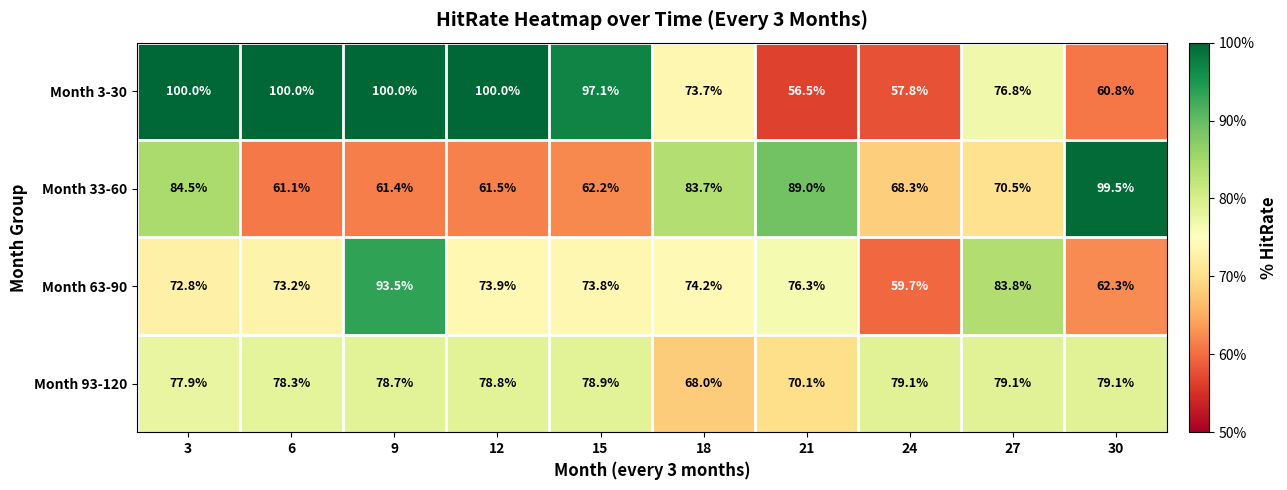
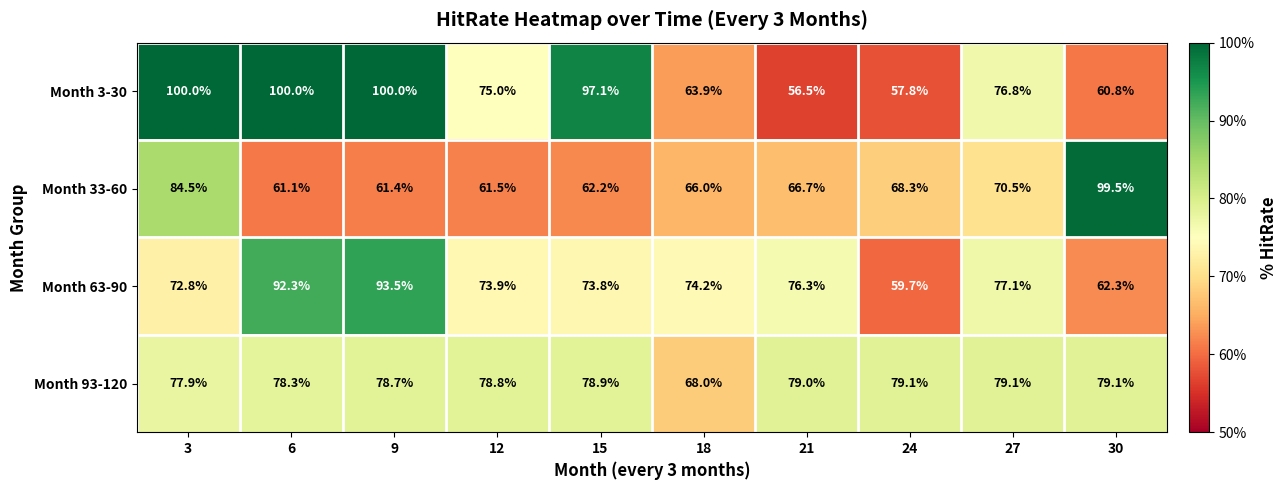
  {
    "Month 3-30": {
      "3": "100.0%",
      "6": "100.0%",
      "9": "100.0%",
-     "12": "100.0%",
+     "12": "75.0%",
      "15": "97.1%",
-     "18": "73.7%",
+     "18": "63.9%",
      "21": "56.5%",
      "24": "57.8%",
      "27": "76.8%",
      "30": "60.8%"
    },
    "Month 33-60": {
      "3": "84.5%",
      "6": "61.1%",
      "9": "61.4%",
      "12": "61.5%",
      "15": "62.2%",
-     "18": "83.7%",
-     "21": "89.0%",
+     "18": "66.0%",
+     "21": "66.7%",
      "24": "68.3%",
      "27": "70.5%",
      "30": "99.5%"
    },
    "Month 63-90": {
      "3": "72.8%",
-     "6": "73.2%",
+     "6": "92.3%",
      "9": "93.5%",
      "12": "73.9%",
      "15": "73.8%",
      "18": "74.2%",
      "21": "76.3%",
      "24": "59.7%",
-     "27": "83.8%",
+     "27": "77.1%",
      "30": "62.3%"
    },
    "Month 93-120": {
      "3": "77.9%",
      "6": "78.3%",
      "9": "78.7%",
      "12": "78.8%",
      "15": "78.9%",
      "18": "68.0%",
-     "21": "70.1%",
+     "21": "79.0%",
      "24": "79.1%",
      "27": "79.1%",
      "30": "79.1%"
    }
  }
